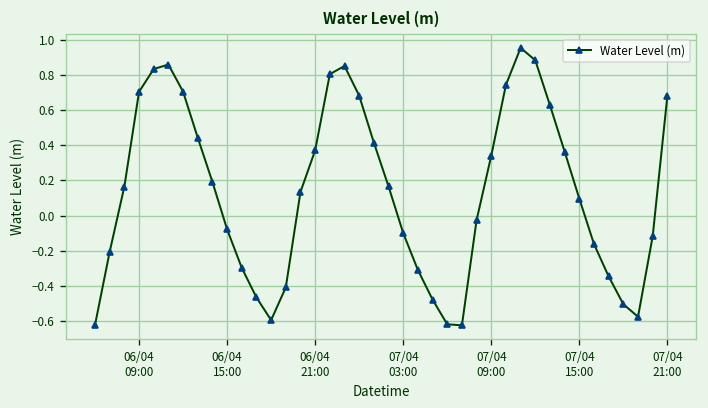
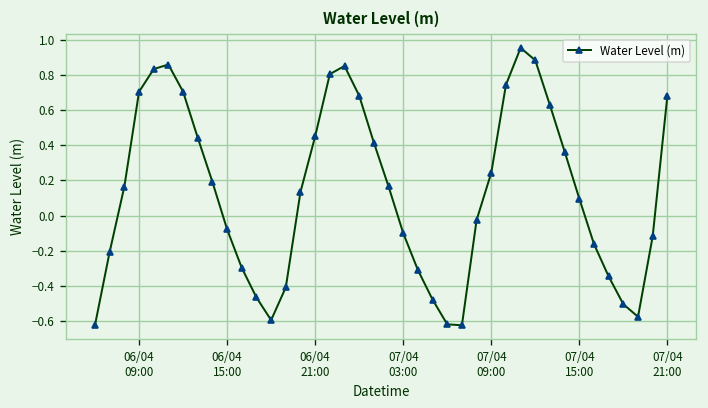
  {
    "06/04 09:00": 0.70,
    "06/04 15:00": -0.08,
-   "06/04 21:00": 0.37,
+   "06/04 21:00": 0.45,
    "07/04 03:00": -0.10,
-   "07/04 09:00": 0.34,
+   "07/04 09:00": 0.24,
    "07/04 15:00": 0.10,
    "07/04 21:00": 0.68
  }
